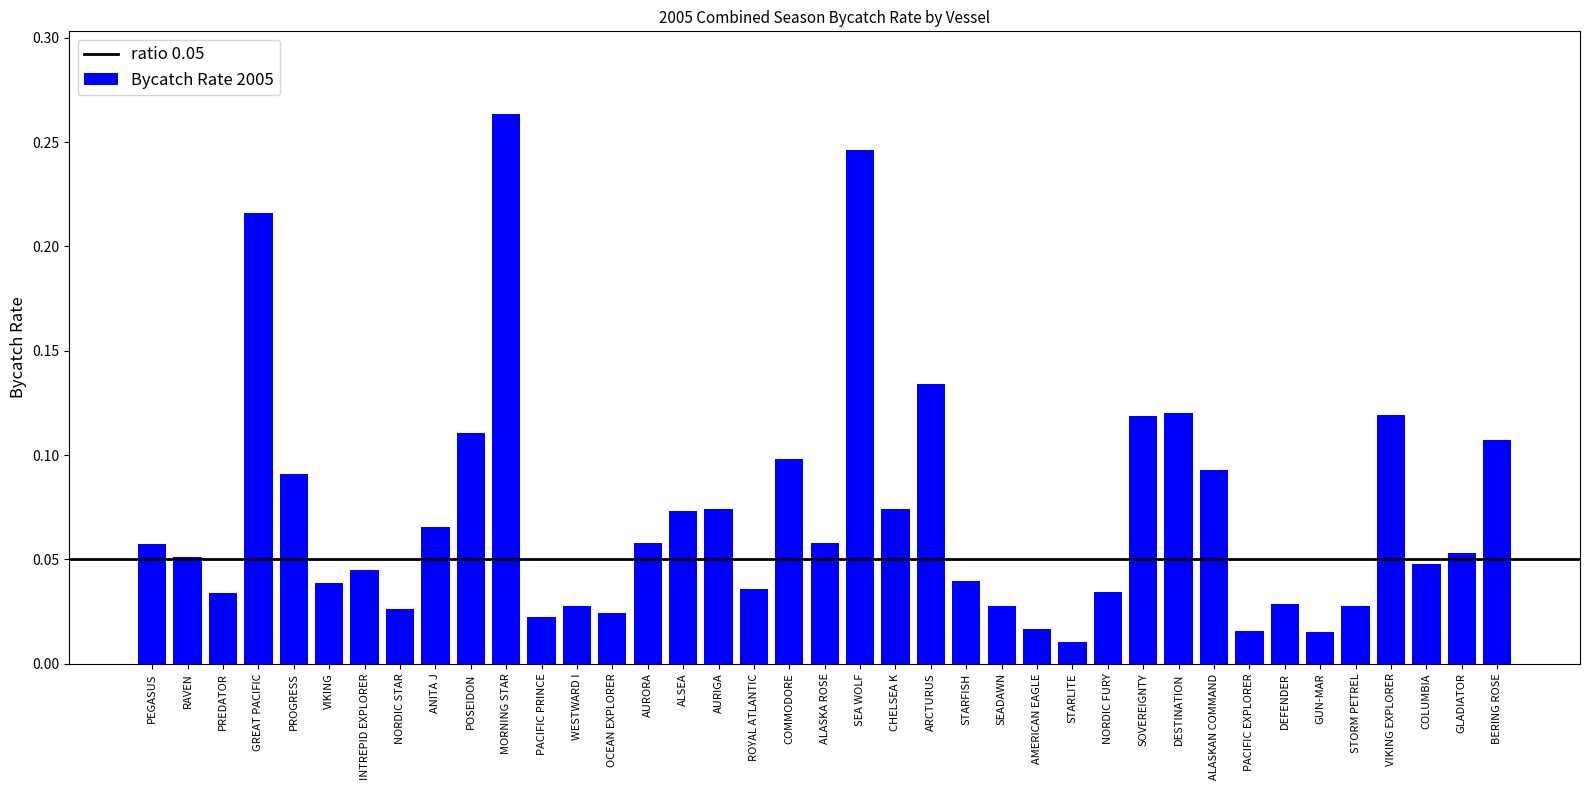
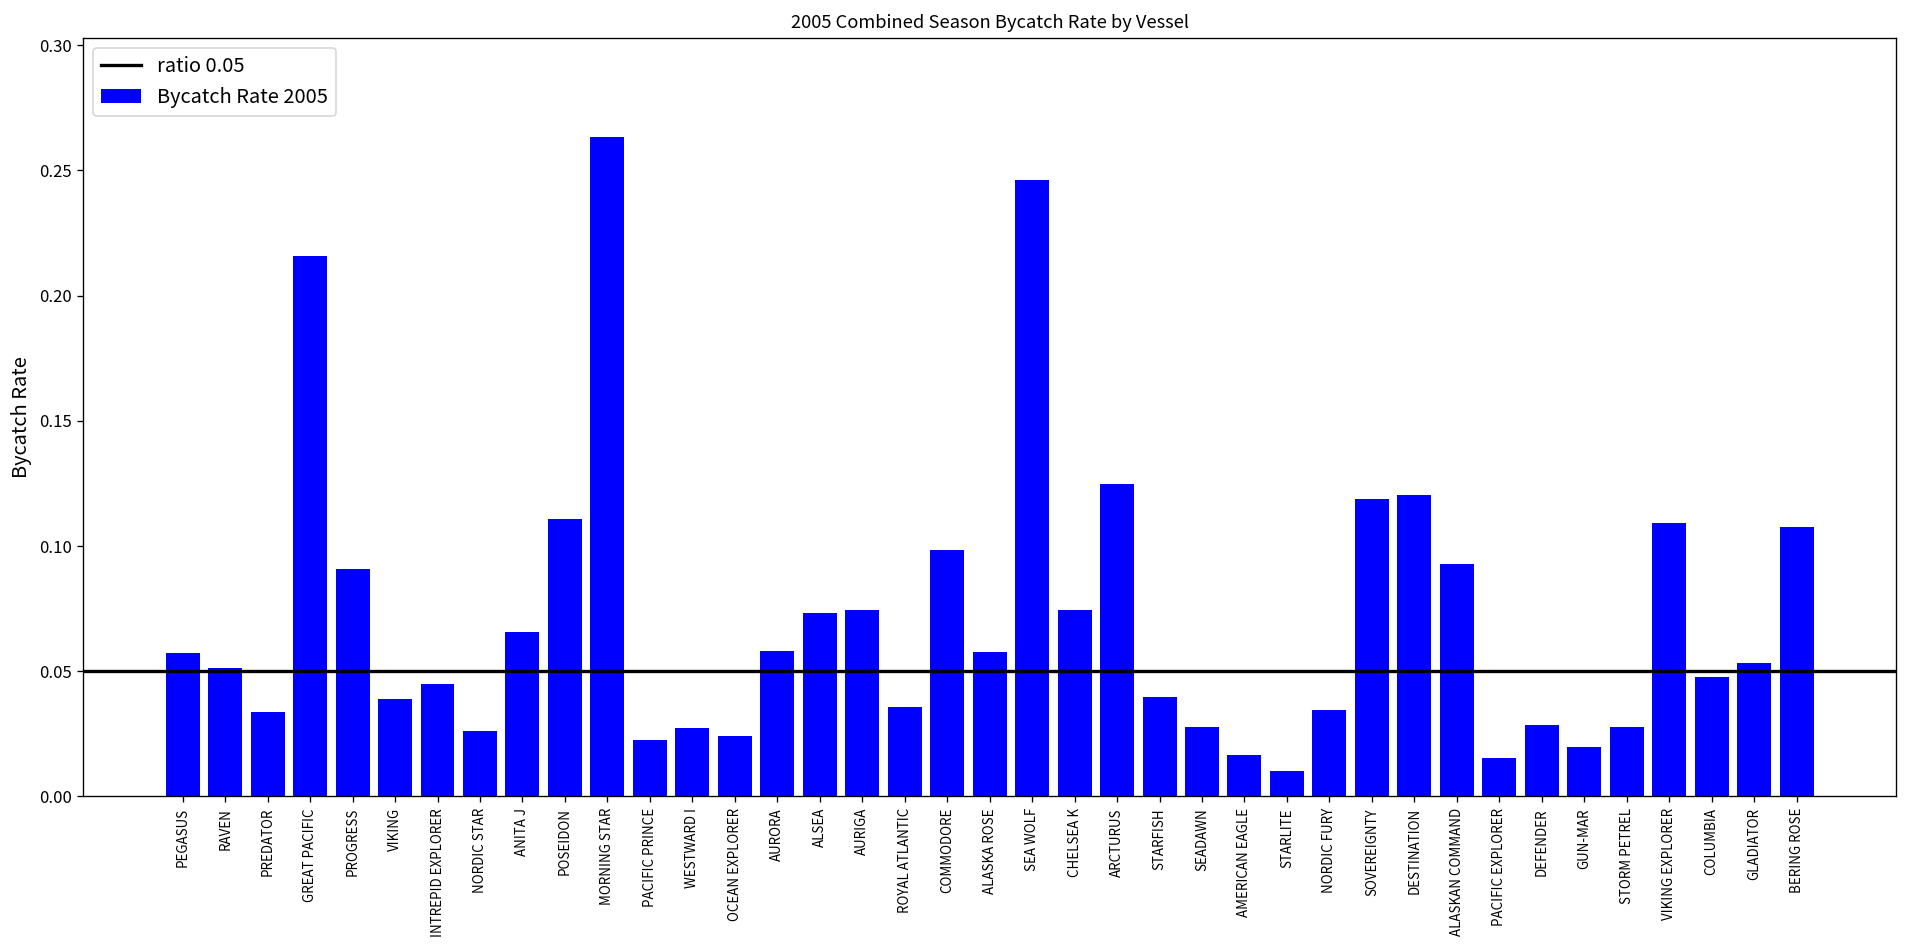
  {
    "PEGASUS": 0.057,
    "RAVEN": 0.051,
    "PREDATOR": 0.034,
    "GREAT PACIFIC": 0.216,
    "PROGRESS": 0.091,
    "VIKING": 0.039,
    "INTREPID EXPLORER": 0.045,
    "NORDIC STAR": 0.026,
    "ANITA J": 0.066,
    "POSEIDON": 0.111,
    "MORNING STAR": 0.264,
    "PACIFIC PRINCE": 0.023,
    "WESTWARD I": 0.027,
    "OCEAN EXPLORER": 0.024,
    "AURORA": 0.058,
    "ALSEA": 0.073,
    "AURIGA": 0.074,
    "ROYAL ATLANTIC": 0.036,
    "COMMODORE": 0.098,
    "ALASKA ROSE": 0.058,
    "SEA WOLF": 0.246,
    "CHELSEA K": 0.074,
-   "ARCTURUS": 0.134,
+   "ARCTURUS": 0.125,
    "STARFISH": 0.039,
    "SEADAWN": 0.028,
    "AMERICAN EAGLE": 0.016,
    "STARLITE": 0.010,
    "NORDIC FURY": 0.034,
    "SOVEREIGNTY": 0.119,
    "DESTINATION": 0.120,
    "ALASKAN COMMAND": 0.093,
    "PACIFIC EXPLORER": 0.016,
    "DEFENDER": 0.029,
-   "GUN-MAR": 0.015,
+   "GUN-MAR": 0.020,
    "STORM PETREL": 0.028,
-   "VIKING EXPLORER": 0.119,
+   "VIKING EXPLORER": 0.109,
    "COLUMBIA": 0.048,
    "GLADIATOR": 0.053,
    "BERING ROSE": 0.107
  }
